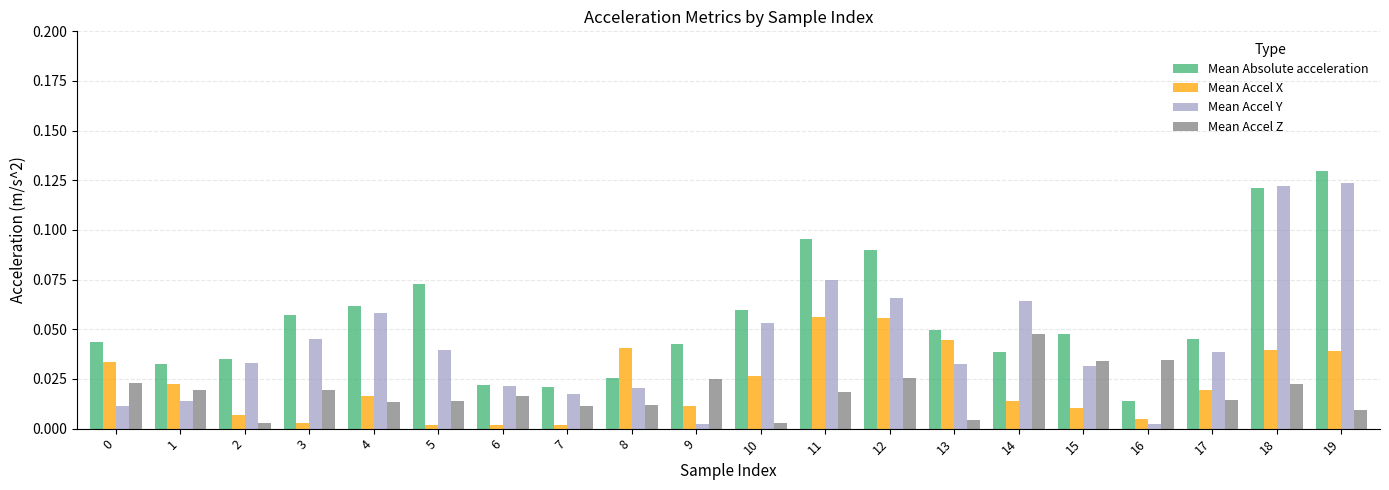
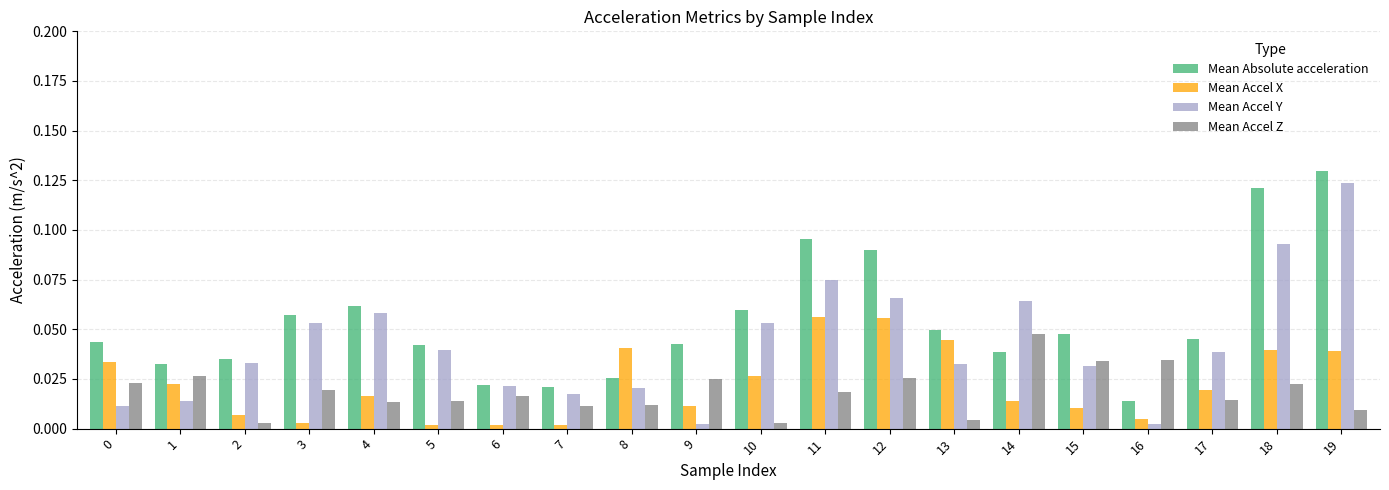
  {
    "Mean Absolute acceleration": {
      "0": 0.044,
      "1": 0.033,
      "2": 0.035,
      "3": 0.057,
      "4": 0.062,
-     "5": 0.073,
+     "5": 0.042,
      "6": 0.022,
      "7": 0.021,
      "8": 0.025,
      "9": 0.043,
      "10": 0.060,
      "11": 0.095,
      "12": 0.090,
      "13": 0.050,
      "14": 0.039,
      "15": 0.048,
      "16": 0.014,
      "17": 0.045,
      "18": 0.121,
      "19": 0.130
    },
    "Mean Accel X": {
      "0": 0.034,
      "1": 0.022,
      "2": 0.007,
      "3": 0.003,
      "4": 0.016,
      "5": 0.002,
      "6": 0.002,
      "7": 0.002,
      "8": 0.041,
      "9": 0.011,
      "10": 0.026,
      "11": 0.056,
      "12": 0.056,
      "13": 0.044,
      "14": 0.014,
      "15": 0.011,
      "16": 0.005,
      "17": 0.020,
      "18": 0.039,
      "19": 0.039
    },
    "Mean Accel Y": {
      "0": 0.011,
      "1": 0.014,
      "2": 0.033,
-     "3": 0.045,
+     "3": 0.053,
      "4": 0.058,
      "5": 0.040,
      "6": 0.021,
      "7": 0.018,
      "8": 0.021,
      "9": 0.002,
      "10": 0.053,
      "11": 0.075,
      "12": 0.066,
      "13": 0.033,
      "14": 0.064,
      "15": 0.032,
      "16": 0.002,
      "17": 0.038,
-     "18": 0.122,
+     "18": 0.093,
      "19": 0.124
    },
    "Mean Accel Z": {
      "0": 0.023,
-     "1": 0.019,
+     "1": 0.026,
      "2": 0.003,
      "3": 0.019,
      "4": 0.013,
      "5": 0.014,
      "6": 0.017,
      "7": 0.011,
      "8": 0.012,
      "9": 0.025,
      "10": 0.003,
      "11": 0.019,
      "12": 0.025,
      "13": 0.004,
      "14": 0.048,
      "15": 0.034,
      "16": 0.035,
      "17": 0.014,
      "18": 0.022,
      "19": 0.009
    }
  }
